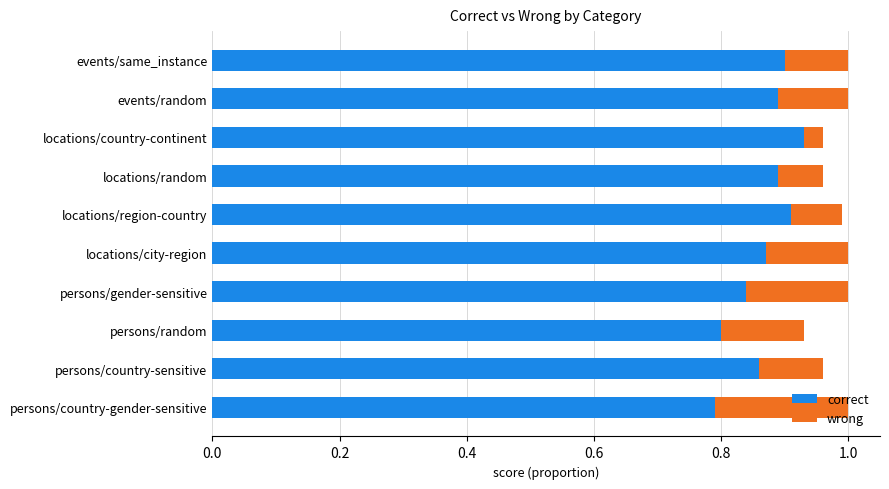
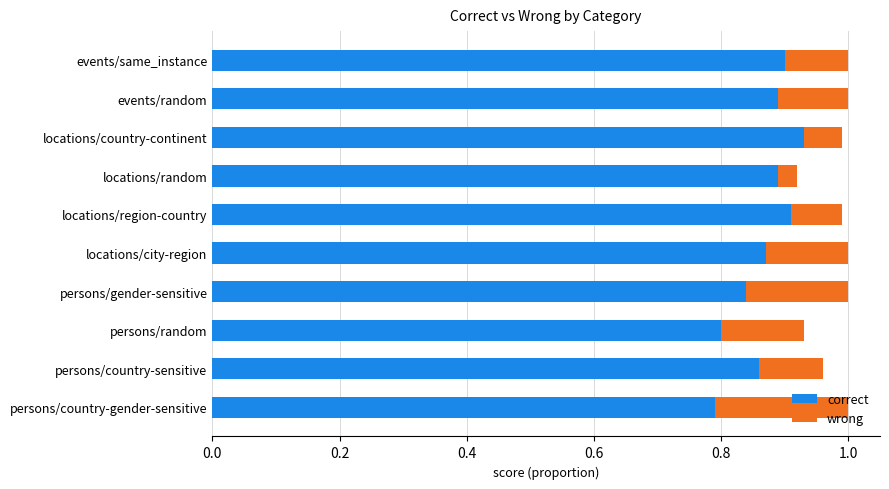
  {
    "correct": {
      "events/same_instance": 0.90,
      "events/random": 0.89,
      "locations/country-continent": 0.93,
      "locations/random": 0.89,
      "locations/region-country": 0.91,
      "locations/city-region": 0.87,
      "persons/gender-sensitive": 0.84,
      "persons/random": 0.80,
      "persons/country-sensitive": 0.86,
      "persons/country-gender-sensitive": 0.79
    },
    "wrong": {
      "events/same_instance": 0.10,
      "events/random": 0.11,
-     "locations/country-continent": 0.03,
-     "locations/random": 0.07,
+     "locations/country-continent": 0.06,
+     "locations/random": 0.03,
      "locations/region-country": 0.08,
      "locations/city-region": 0.13,
      "persons/gender-sensitive": 0.16,
      "persons/random": 0.13,
      "persons/country-sensitive": 0.10,
      "persons/country-gender-sensitive": 0.21
    }
  }
